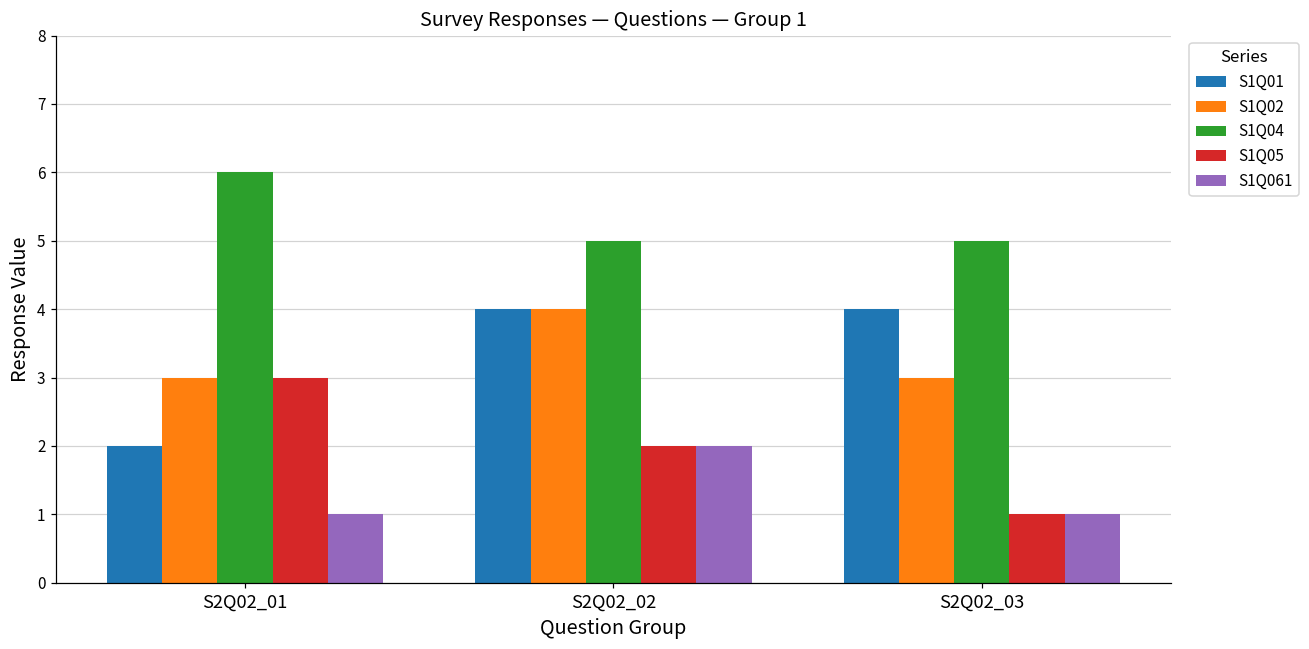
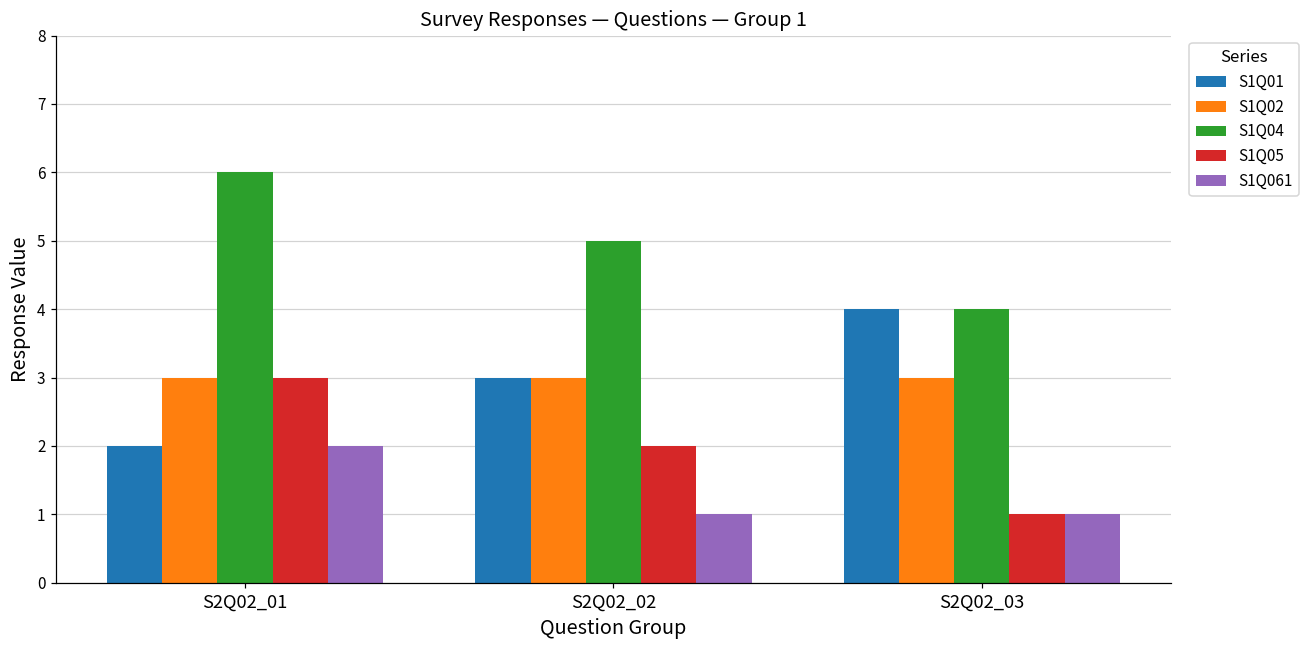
  {
    "S1Q01": {
      "S2Q02_01": 2,
-     "S2Q02_02": 4,
+     "S2Q02_02": 3,
      "S2Q02_03": 4
    },
    "S1Q02": {
      "S2Q02_01": 3,
-     "S2Q02_02": 4,
+     "S2Q02_02": 3,
      "S2Q02_03": 3
    },
    "S1Q04": {
      "S2Q02_01": 6,
      "S2Q02_02": 5,
-     "S2Q02_03": 5
+     "S2Q02_03": 4
    },
    "S1Q05": {
      "S2Q02_01": 3,
      "S2Q02_02": 2,
      "S2Q02_03": 1
    },
    "S1Q061": {
-     "S2Q02_01": 1,
-     "S2Q02_02": 2,
+     "S2Q02_01": 2,
+     "S2Q02_02": 1,
      "S2Q02_03": 1
    }
  }
